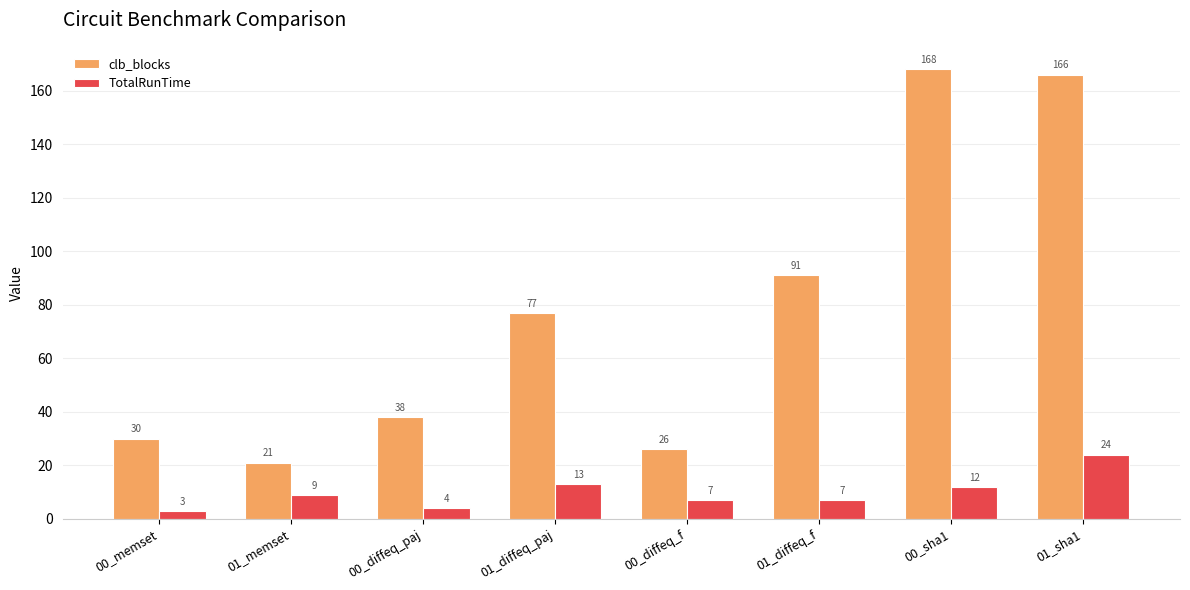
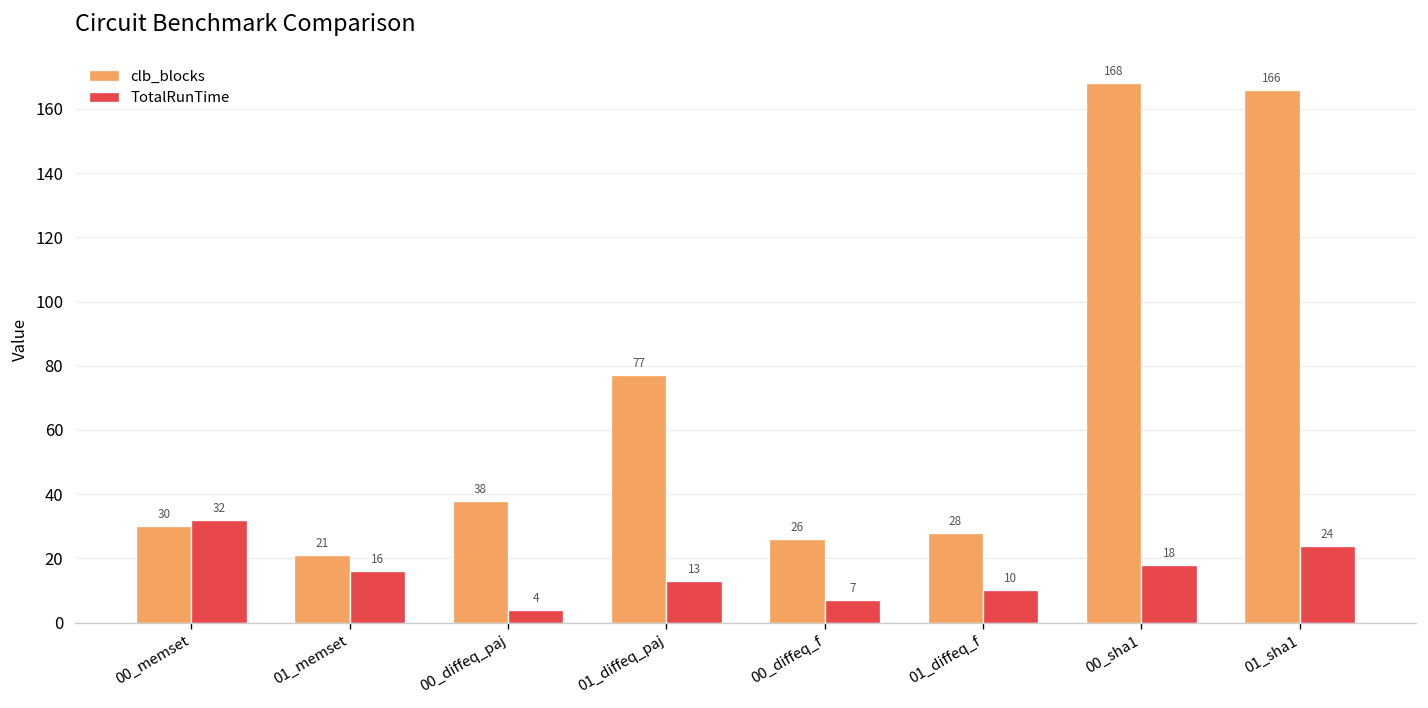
  {
    "clb_blocks": {
      "00_memset": 30,
      "01_memset": 21,
      "00_diffeq_paj": 38,
      "01_diffeq_paj": 77,
      "00_diffeq_f": 26,
-     "01_diffeq_f": 91,
+     "01_diffeq_f": 28,
      "00_sha1": 168,
      "01_sha1": 166
    },
    "TotalRunTime": {
-     "00_memset": 3,
-     "01_memset": 9,
+     "00_memset": 32,
+     "01_memset": 16,
      "00_diffeq_paj": 4,
      "01_diffeq_paj": 13,
      "00_diffeq_f": 7,
-     "01_diffeq_f": 7,
-     "00_sha1": 12,
+     "01_diffeq_f": 10,
+     "00_sha1": 18,
      "01_sha1": 24
    }
  }
